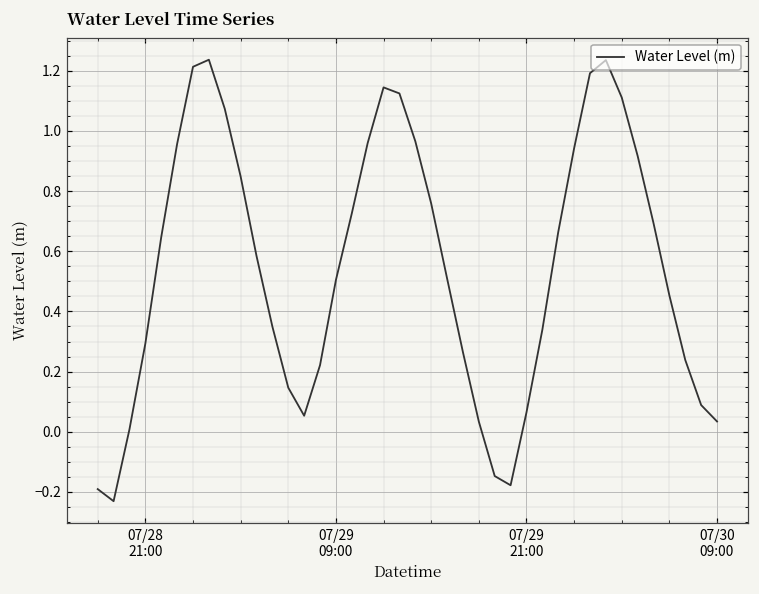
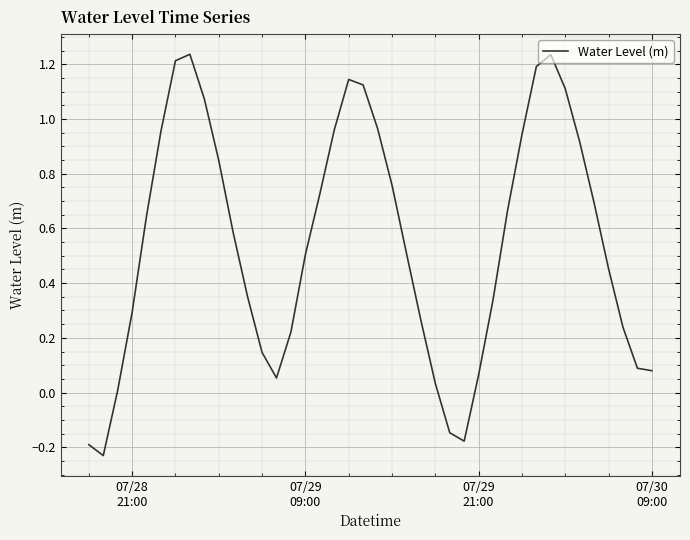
  {
    "07/28 21:00": 0.29,
    "07/29 09:00": 0.50,
    "07/29 21:00": 0.06,
-   "07/30 09:00": 0.03
+   "07/30 09:00": 0.08
  }
